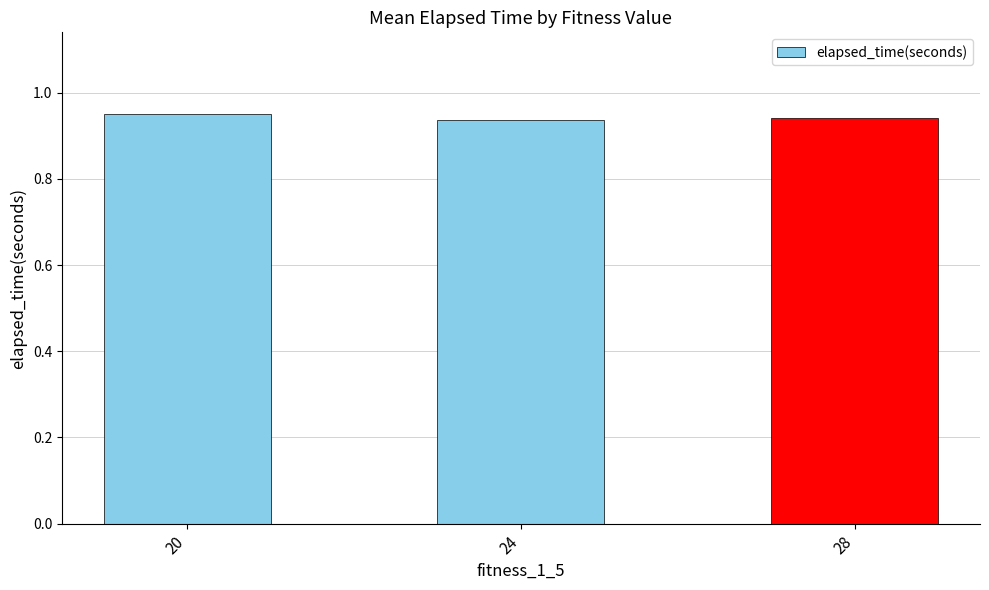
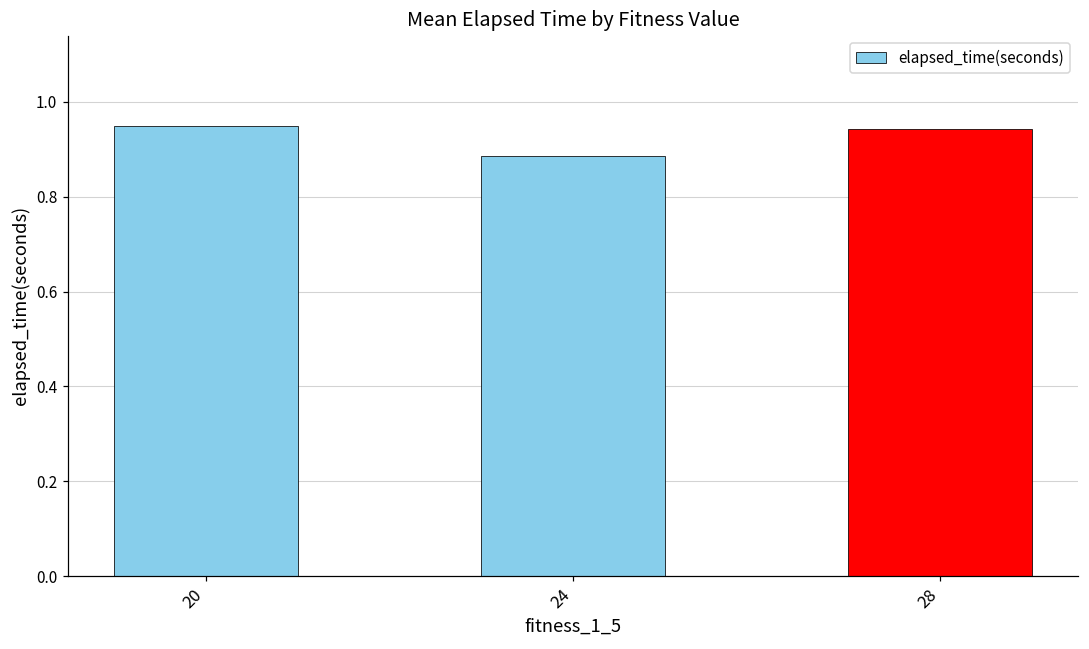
  {
    "20": 0.95,
-   "24": 0.94,
+   "24": 0.89,
    "28": 0.94
  }
